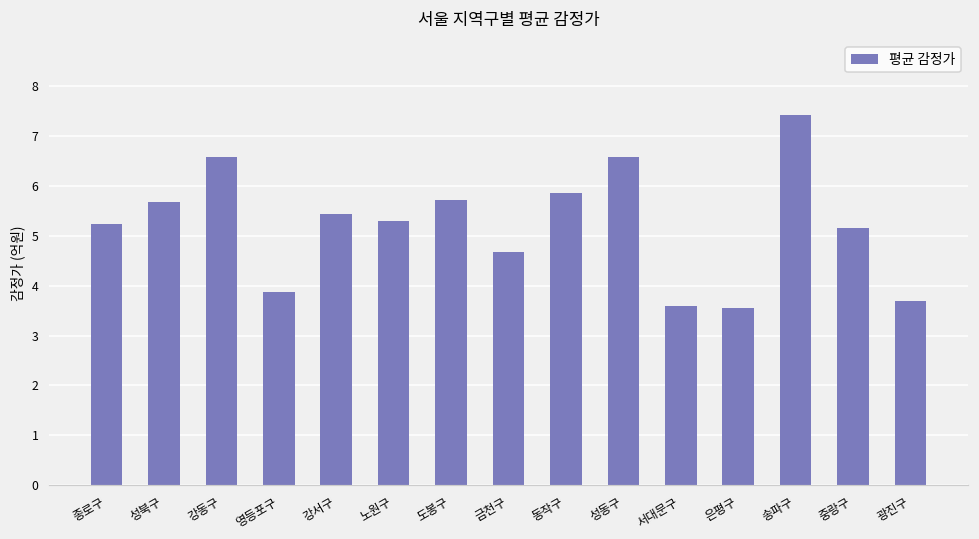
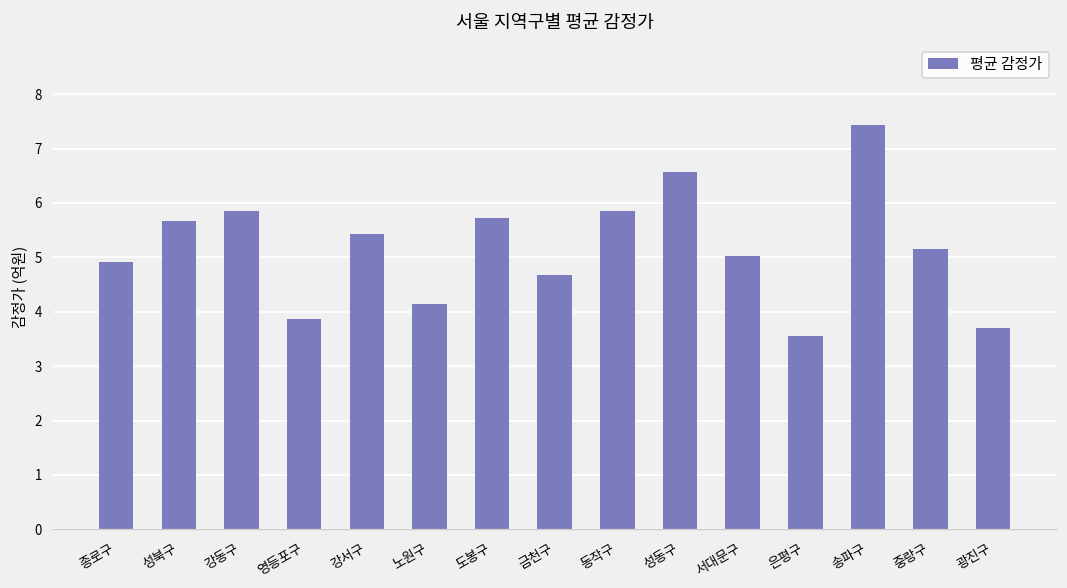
  {
-   "종로구": 5.2,
+   "종로구": 4.9,
    "성북구": 5.7,
-   "강동구": 6.6,
+   "강동구": 5.9,
    "영등포구": 3.9,
    "강서구": 5.4,
-   "노원구": 5.3,
+   "노원구": 4.1,
    "도봉구": 5.7,
    "금천구": 4.7,
    "동작구": 5.9,
    "성동구": 6.6,
-   "서대문구": 3.6,
+   "서대문구": 5.0,
    "은평구": 3.6,
    "송파구": 7.4,
    "중랑구": 5.2,
    "광진구": 3.7
  }
